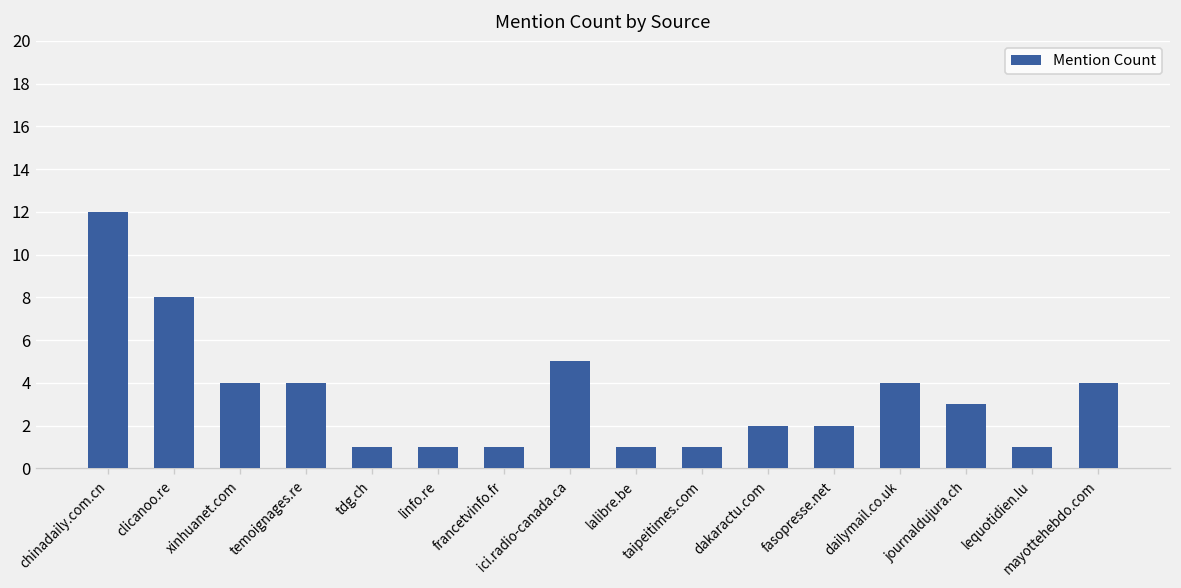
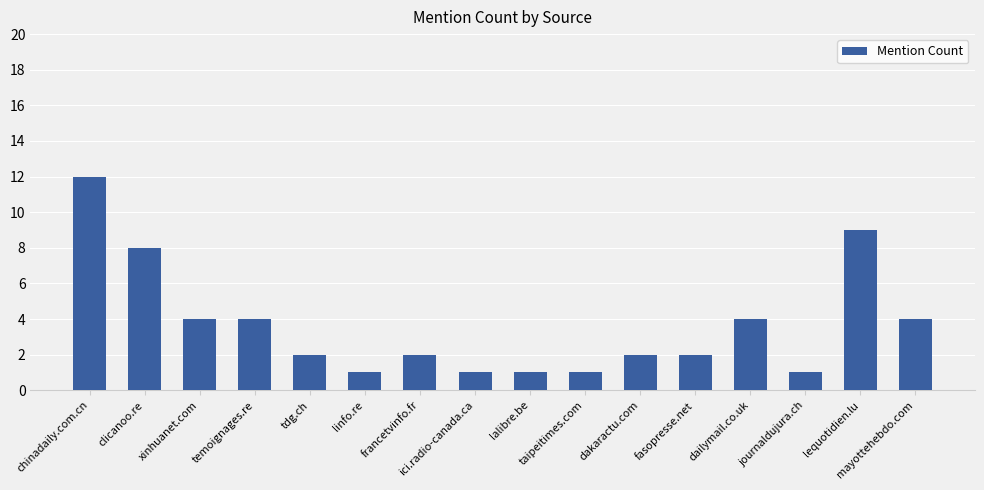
  {
    "chinadaily.com.cn": 12,
    "clicanoo.re": 8,
    "xinhuanet.com": 4,
    "temoignages.re": 4,
-   "tdg.ch": 1,
+   "tdg.ch": 2,
    "linfo.re": 1,
-   "francetvinfo.fr": 1,
-   "ici.radio-canada.ca": 5,
+   "francetvinfo.fr": 2,
+   "ici.radio-canada.ca": 1,
    "lalibre.be": 1,
    "taipeitimes.com": 1,
    "dakaractu.com": 2,
    "fasopresse.net": 2,
    "dailymail.co.uk": 4,
-   "journaldujura.ch": 3,
-   "lequotidien.lu": 1,
+   "journaldujura.ch": 1,
+   "lequotidien.lu": 9,
    "mayottehebdo.com": 4
  }
